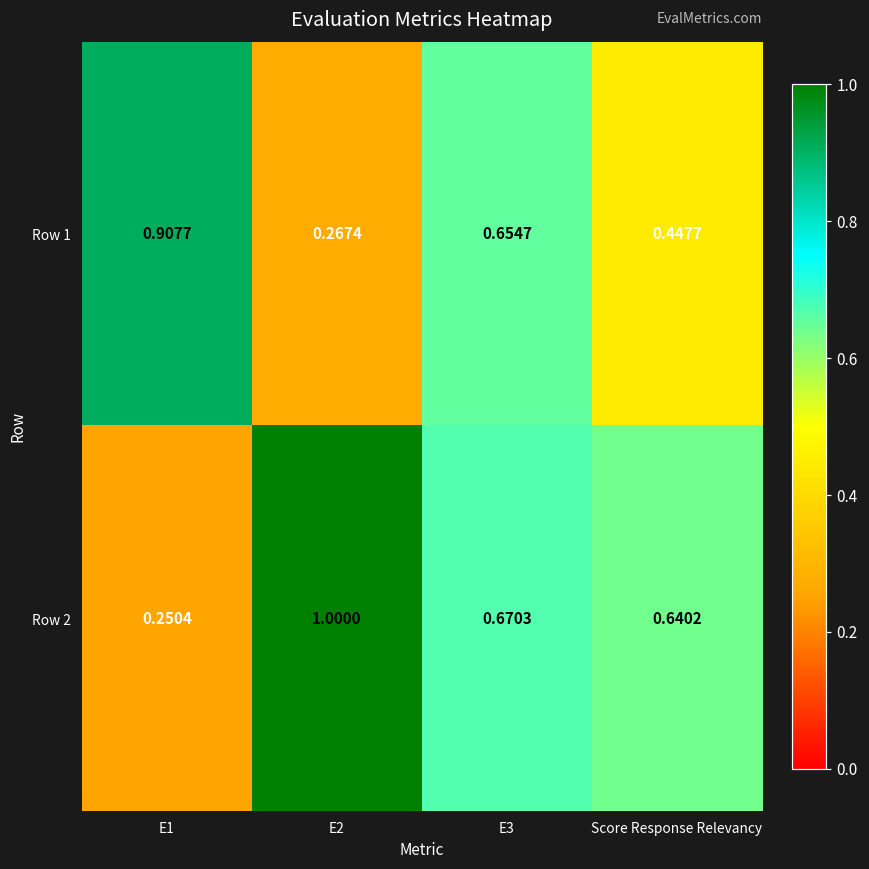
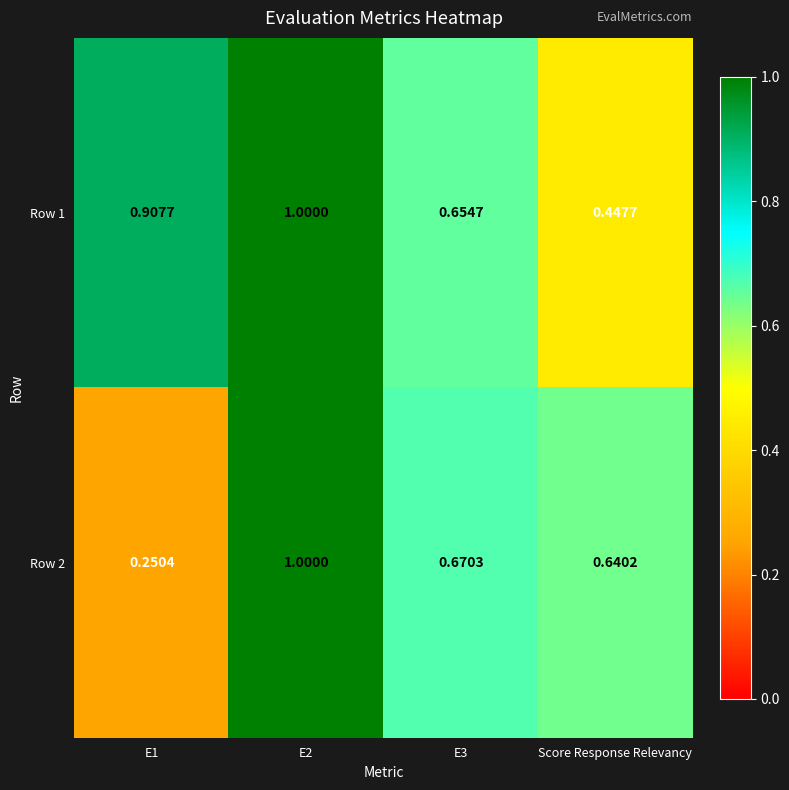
  {
    "Row 1": {
      "E1": 0.9077,
-     "E2": 0.2674,
+     "E2": 1.0000,
      "E3": 0.6547,
      "Score Response Relevancy": 0.4477
    },
    "Row 2": {
      "E1": 0.2504,
      "E2": 1.0000,
      "E3": 0.6703,
      "Score Response Relevancy": 0.6402
    }
  }
